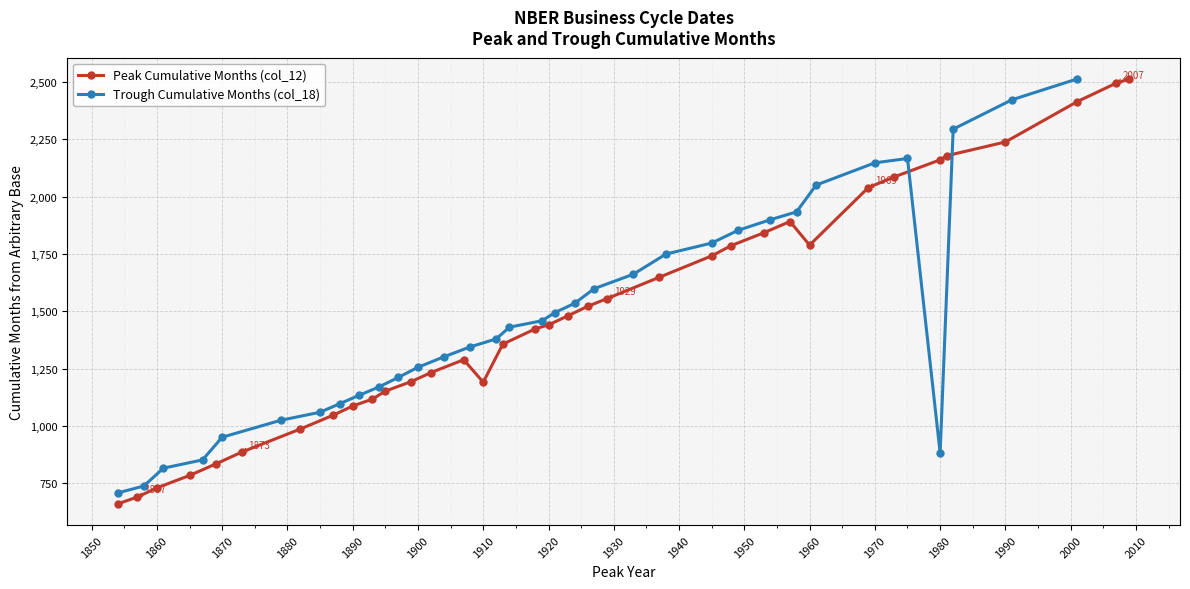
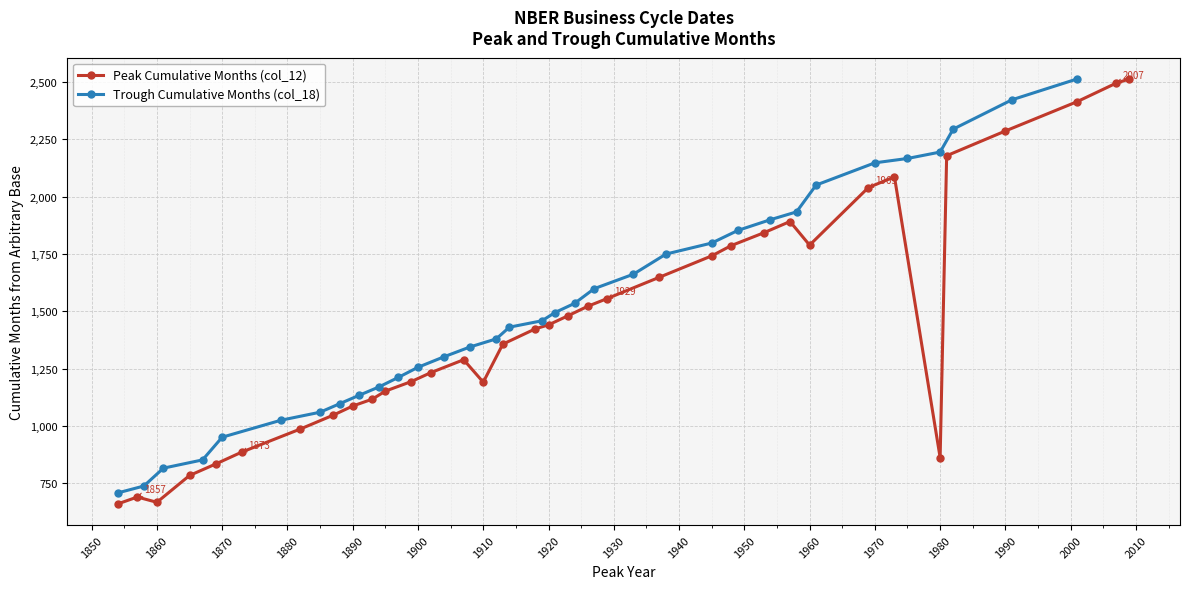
  {
    "Peak Cumulative Months (col_12)": {
-     "1860": "730",
+     "1860": "670",
      "1890": "1,090",
      "1910": "1,190",
      "1920": "1,440",
      "1960": "1,790",
-     "1980": "2,160",
-     "1990": "2,240"
+     "1980": "860",
+     "1990": "2,290"
    },
    "Trough Cumulative Months (col_18)": {
      "1870": "950",
      "1900": "1,260",
      "1970": "2,150",
-     "1980": "880"
+     "1980": "2,200"
    }
  }
